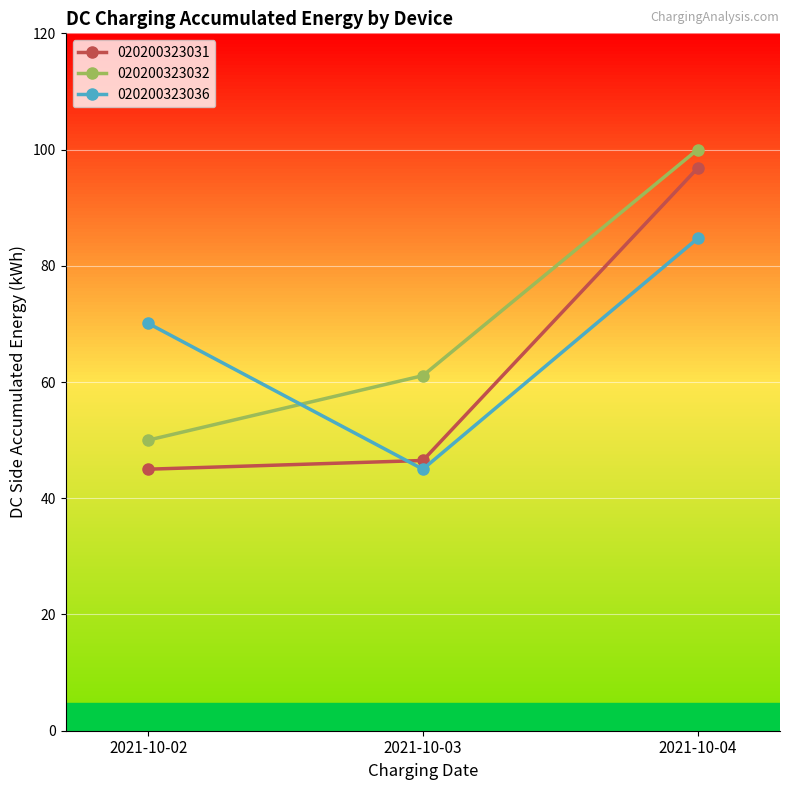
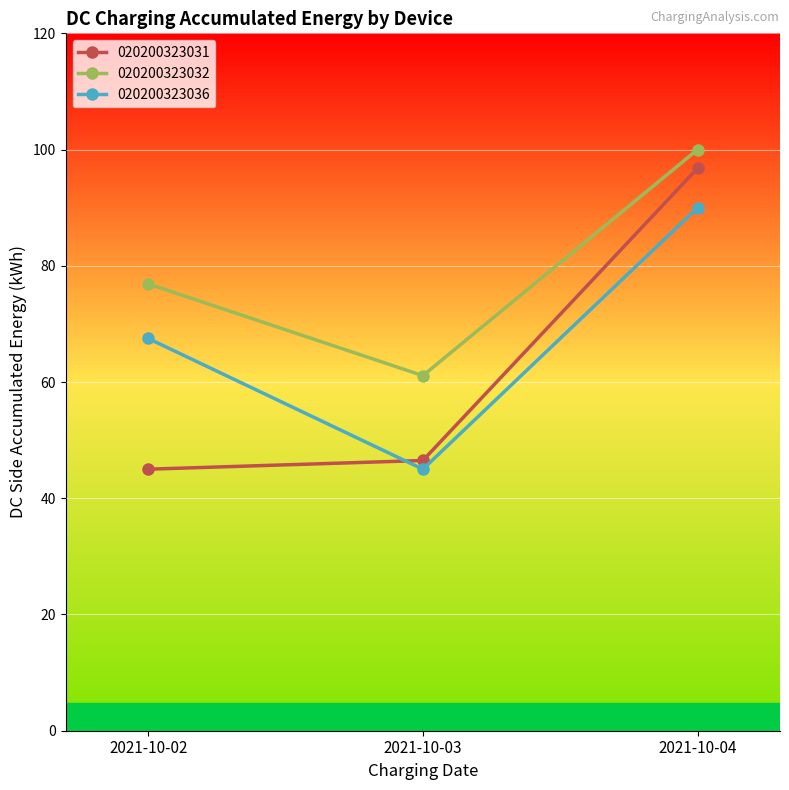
  {
    "020200323031": {
      "2021-10-02": 45,
      "2021-10-03": 47,
      "2021-10-04": 97
    },
    "020200323032": {
-     "2021-10-02": 50,
+     "2021-10-02": 77,
      "2021-10-03": 61,
      "2021-10-04": 100
    },
    "020200323036": {
-     "2021-10-02": 70,
+     "2021-10-02": 68,
      "2021-10-03": 45,
-     "2021-10-04": 85
+     "2021-10-04": 90
    }
  }
